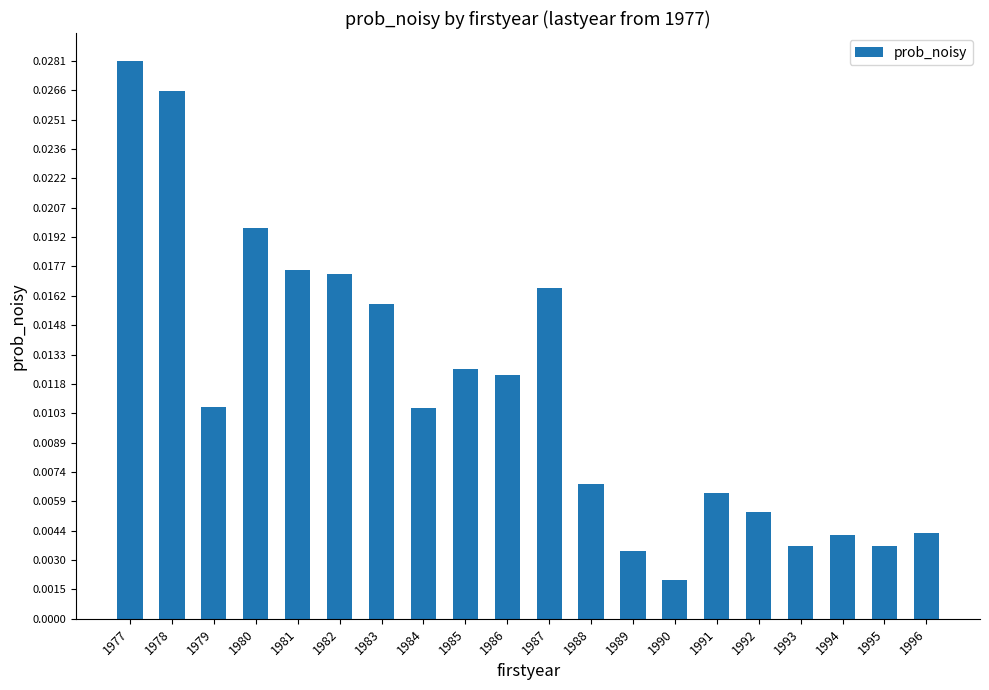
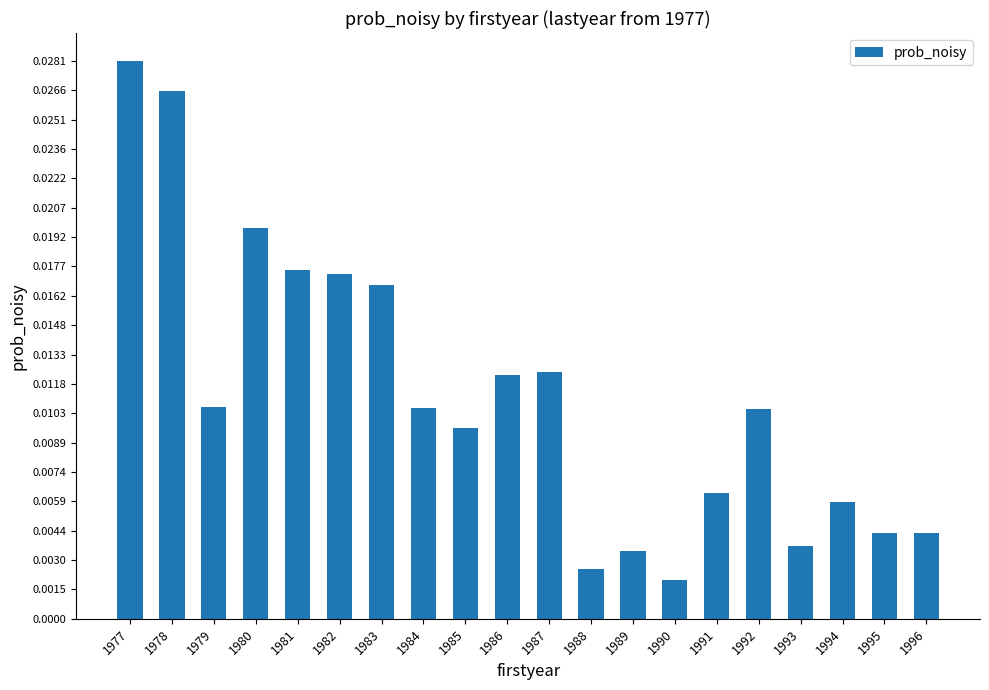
  {
    "1977": 0.0281,
    "1978": 0.0266,
    "1979": 0.0107,
    "1980": 0.0196,
    "1981": 0.0176,
    "1982": 0.0174,
-   "1983": 0.0158,
+   "1983": 0.0168,
    "1984": 0.0106,
-   "1985": 0.0126,
+   "1985": 0.0096,
    "1986": 0.0122,
-   "1987": 0.0166,
-   "1988": 0.0068,
+   "1987": 0.0124,
+   "1988": 0.0025,
    "1989": 0.0034,
    "1990": 0.0020,
    "1991": 0.0063,
-   "1992": 0.0054,
+   "1992": 0.0105,
    "1993": 0.0036,
-   "1994": 0.0042,
-   "1995": 0.0036,
+   "1994": 0.0059,
+   "1995": 0.0043,
    "1996": 0.0043
  }
